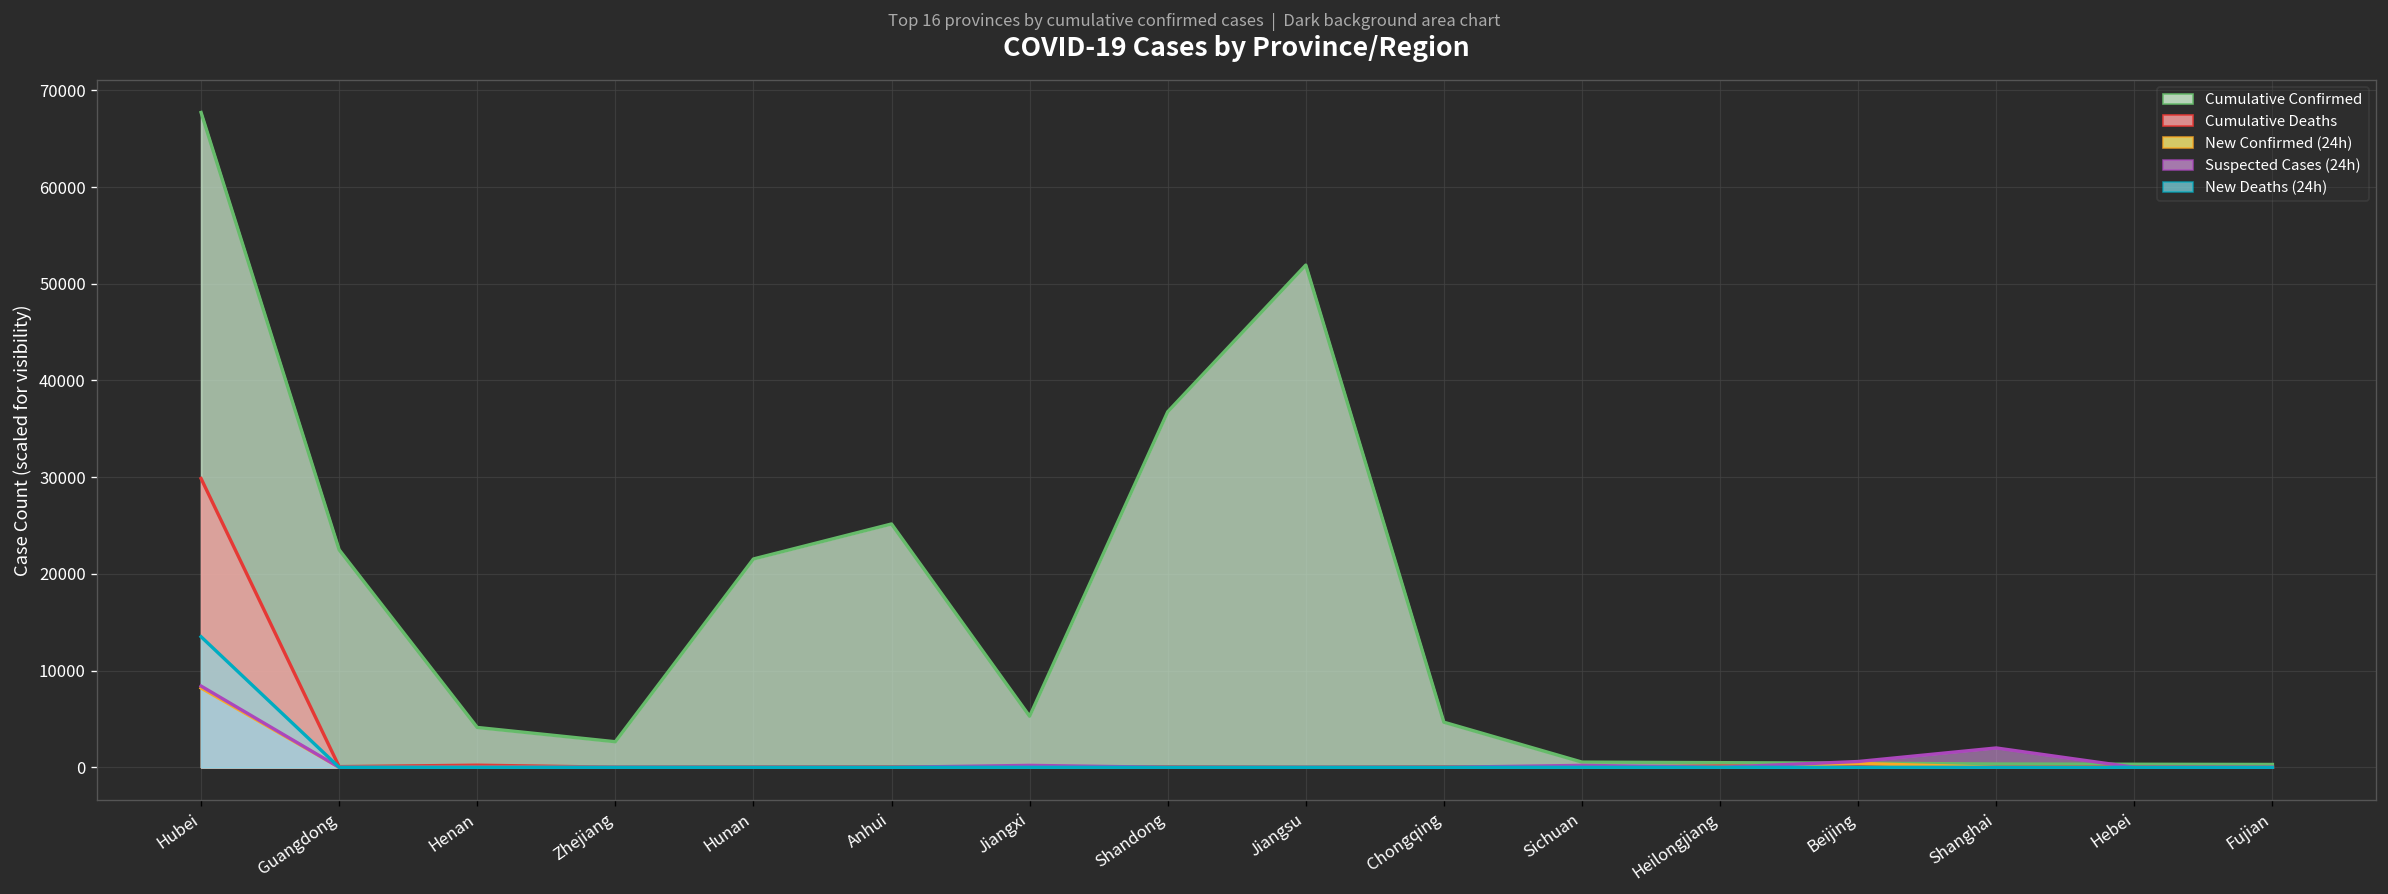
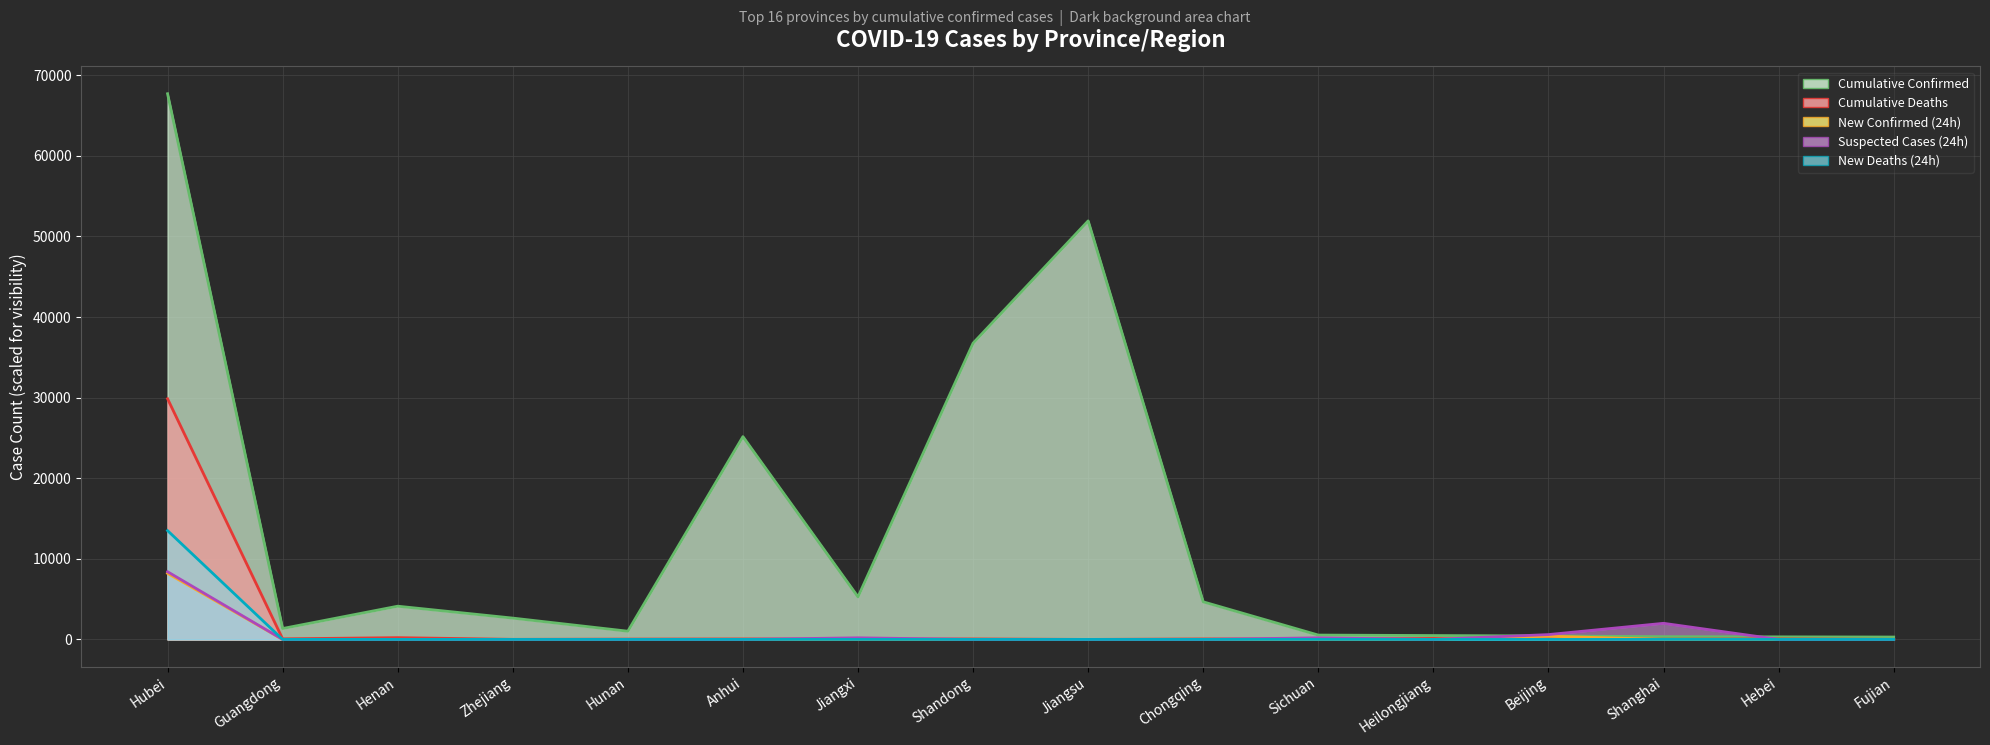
  {
    "Cumulative Confirmed": {
      "Hubei": 68000,
-     "Guangdong": 22000,
+     "Guangdong": 1000,
      "Henan": 4000,
      "Zhejiang": 3000,
-     "Hunan": 22000,
+     "Hunan": 1000,
      "Anhui": 25000,
      "Jiangxi": 5000,
      "Shandong": 37000,
      "Jiangsu": 52000,
      "Chongqing": 5000,
      "Sichuan": 1000,
      "Heilongjiang": 0
    },
    "Cumulative Deaths": {
      "Hubei": 30000
    },
    "Suspected Cases (24h)": {
      "Shanghai": 2000
    },
    "New Deaths (24h)": {
      "Hubei": 14000
    }
  }
